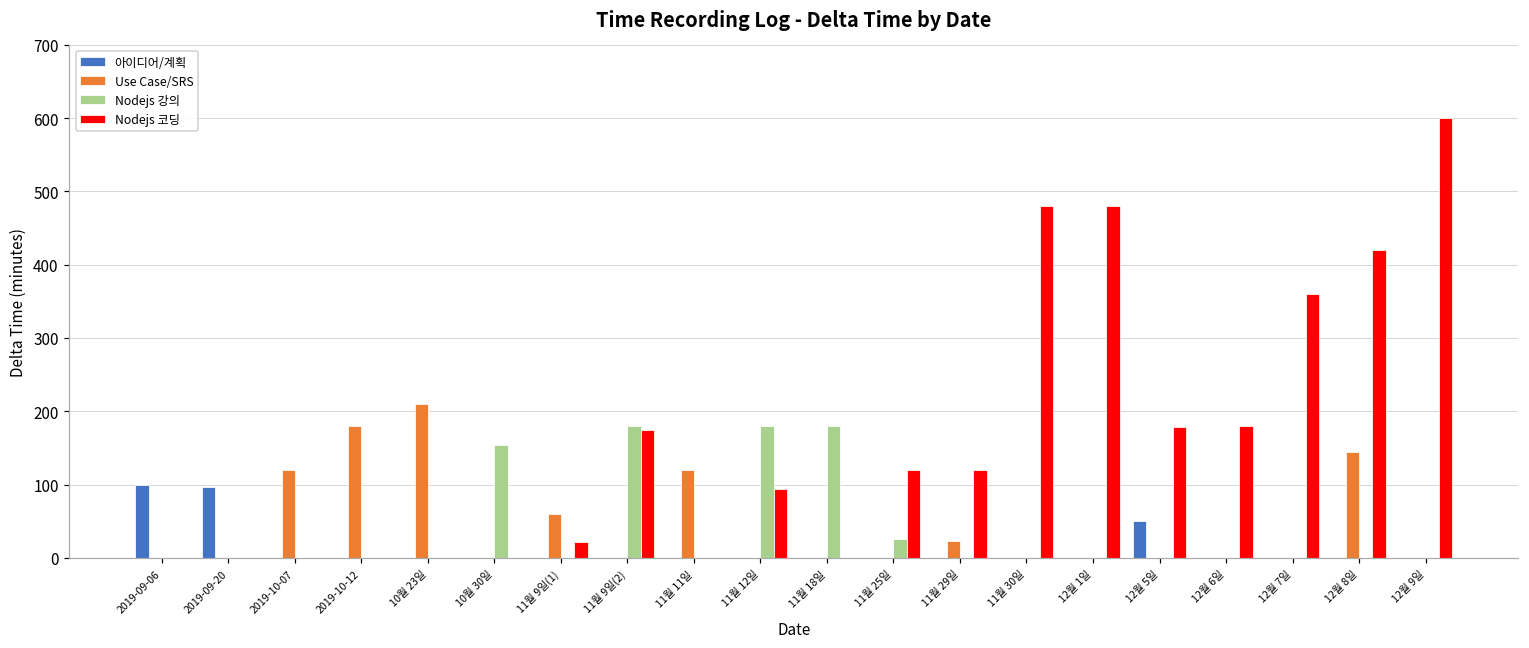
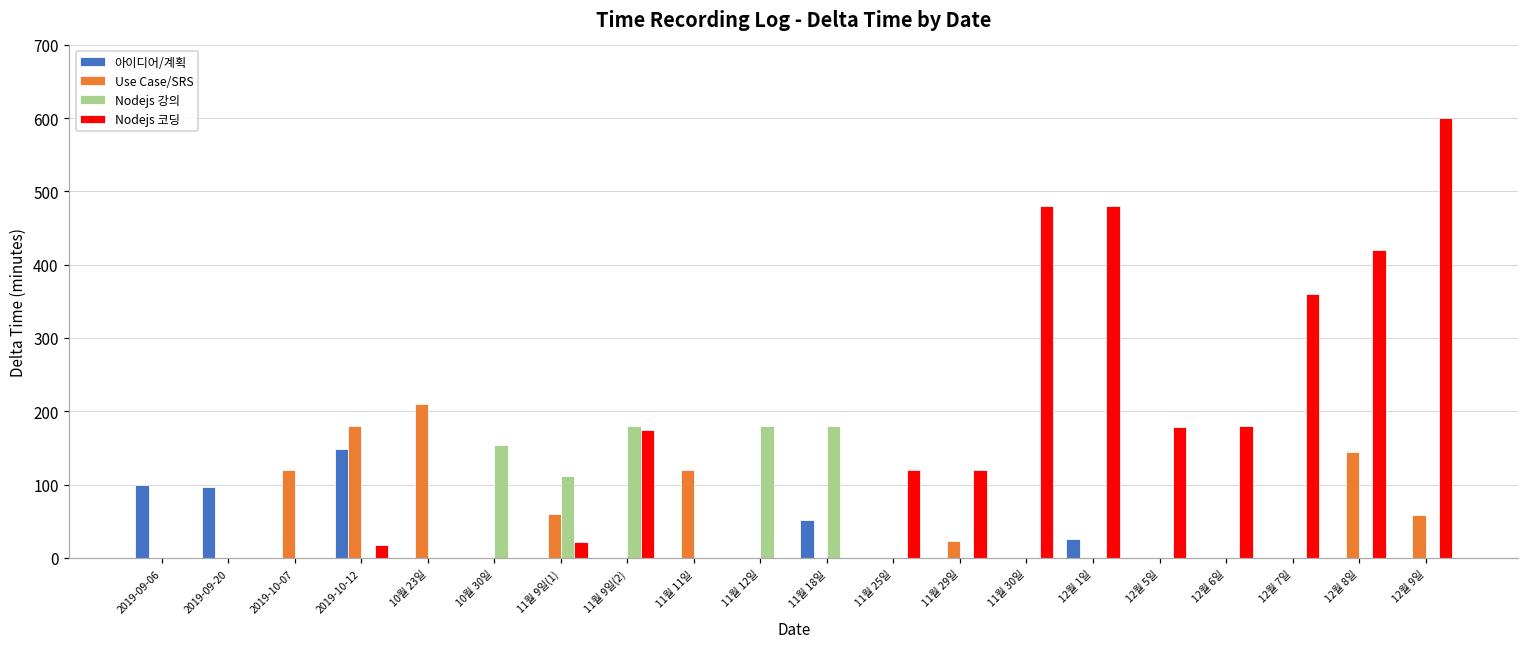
  {
    "아이디어/계획": {
      "2019-09-06": 100,
      "2019-09-20": 100,
      "2019-10-07": 0,
-     "2019-10-12": 0,
+     "2019-10-12": 150,
      "10월 23일": 0,
      "10월 30일": 0,
      "11월 9일(1)": 0,
      "11월 9일(2)": 0,
      "11월 11일": 0,
      "11월 12일": 0,
-     "11월 18일": 0,
+     "11월 18일": 50,
      "11월 25일": 0,
      "11월 29일": 0,
      "11월 30일": 0,
-     "12월 1일": 0,
-     "12월 5일": 50,
+     "12월 1일": 30,
+     "12월 5일": 0,
      "12월 6일": 0,
      "12월 7일": 0,
      "12월 8일": 0,
      "12월 9일": 0
    },
    "Use Case/SRS": {
      "2019-09-06": 0,
      "2019-09-20": 0,
      "2019-10-07": 120,
      "2019-10-12": 180,
      "10월 23일": 210,
      "10월 30일": 0,
      "11월 9일(1)": 60,
      "11월 9일(2)": 0,
      "11월 11일": 120,
      "11월 12일": 0,
      "11월 18일": 0,
      "11월 25일": 0,
      "11월 29일": 20,
      "11월 30일": 0,
      "12월 1일": 0,
      "12월 5일": 0,
      "12월 6일": 0,
      "12월 7일": 0,
      "12월 8일": 140,
-     "12월 9일": 0
+     "12월 9일": 60
    },
    "Nodejs 강의": {
      "2019-09-06": 0,
      "2019-09-20": 0,
      "2019-10-07": 0,
      "2019-10-12": 0,
      "10월 23일": 0,
      "10월 30일": 150,
-     "11월 9일(1)": 0,
+     "11월 9일(1)": 110,
      "11월 9일(2)": 180,
      "11월 11일": 0,
      "11월 12일": 180,
      "11월 18일": 180,
-     "11월 25일": 30,
+     "11월 25일": 0,
      "11월 29일": 0,
      "11월 30일": 0,
      "12월 1일": 0,
      "12월 5일": 0,
      "12월 6일": 0,
      "12월 7일": 0,
      "12월 8일": 0,
      "12월 9일": 0
    },
    "Nodejs 코딩": {
      "2019-09-06": 0,
      "2019-09-20": 0,
      "2019-10-07": 0,
-     "2019-10-12": 0,
+     "2019-10-12": 20,
      "10월 23일": 0,
      "10월 30일": 0,
      "11월 9일(1)": 20,
      "11월 9일(2)": 180,
      "11월 11일": 0,
-     "11월 12일": 90,
+     "11월 12일": 0,
      "11월 18일": 0,
      "11월 25일": 120,
      "11월 29일": 120,
      "11월 30일": 480,
      "12월 1일": 480,
      "12월 5일": 180,
      "12월 6일": 180,
      "12월 7일": 360,
      "12월 8일": 420,
      "12월 9일": 600
    }
  }
